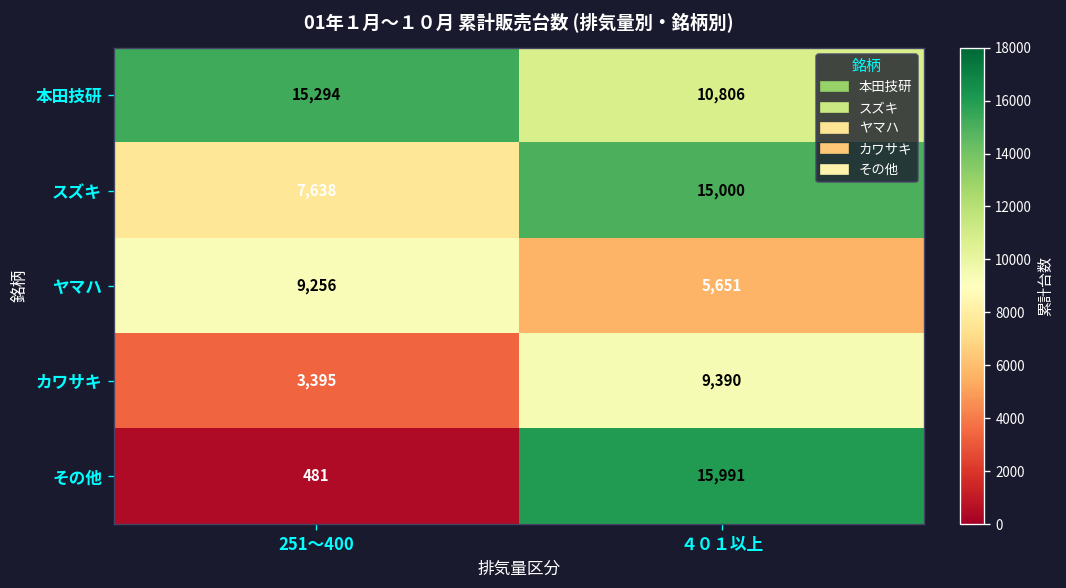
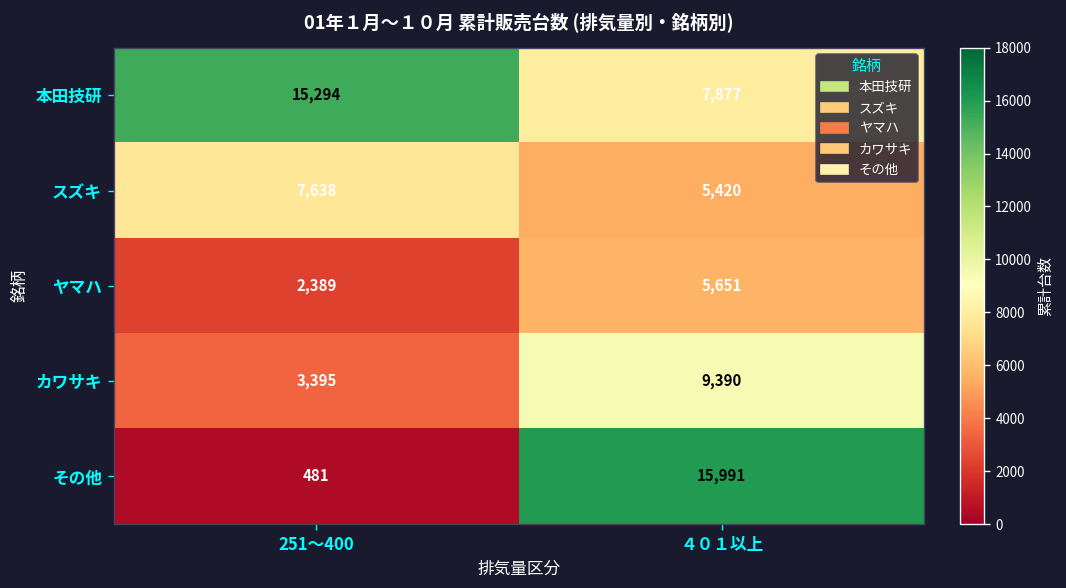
  {
    "本田技研": {
      "251～400": "15,294",
-     "４０１以上": "10,806"
+     "４０１以上": "7,877"
    },
    "スズキ": {
      "251～400": "7,638",
-     "４０１以上": "15,000"
+     "４０１以上": "5,420"
    },
    "ヤマハ": {
-     "251～400": "9,256",
+     "251～400": "2,389",
      "４０１以上": "5,651"
    },
    "カワサキ": {
      "251～400": "3,395",
      "４０１以上": "9,390"
    },
    "その他": {
      "251～400": "481",
      "４０１以上": "15,991"
    }
  }
